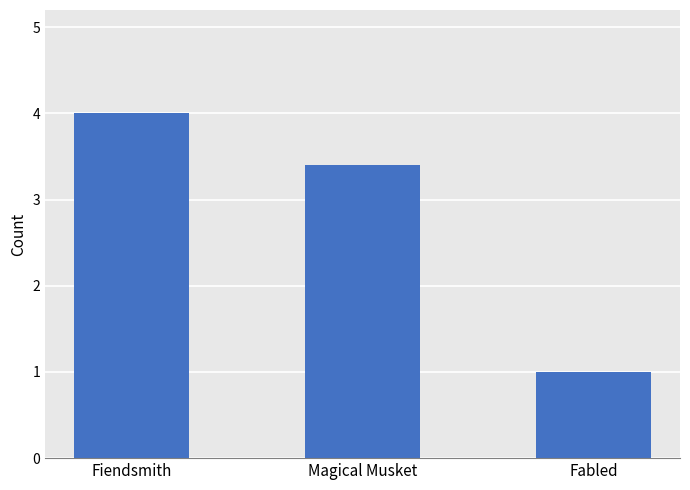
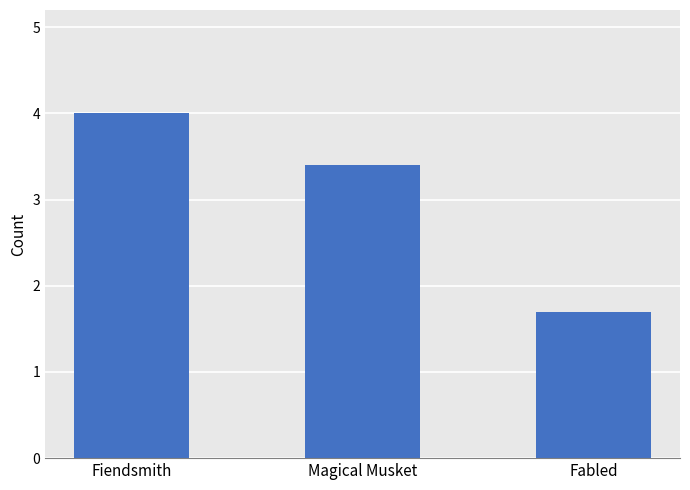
  {
    "Fiendsmith": 4.0,
    "Magical Musket": 3.4,
-   "Fabled": 1.0
+   "Fabled": 1.7
  }
